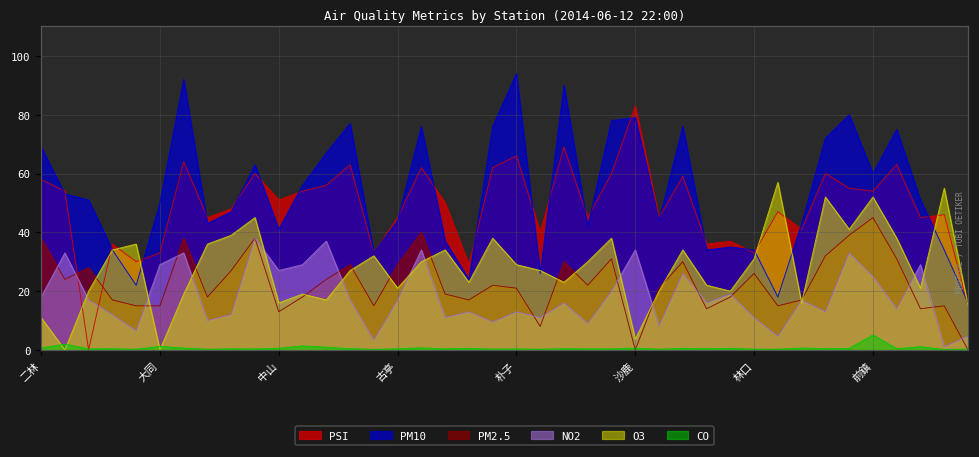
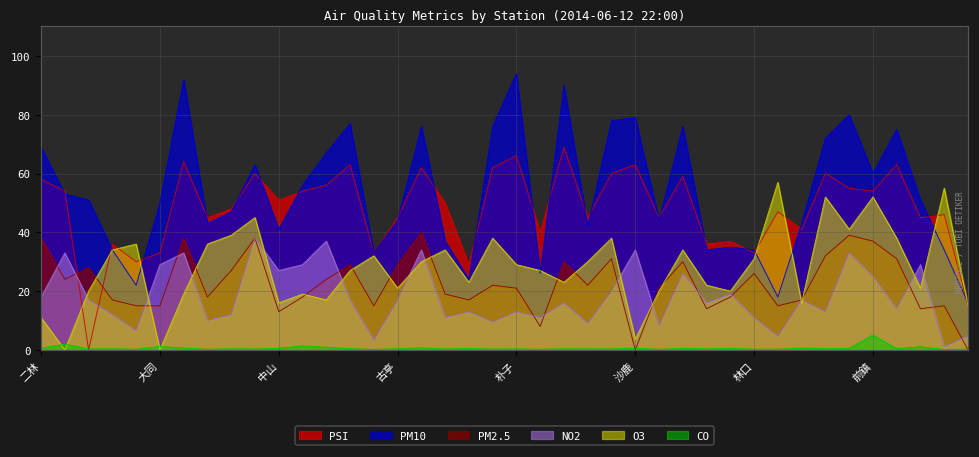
  {
    "PSI": {
      "二林": 58,
      "大同": 33,
      "中山": 51,
      "古亭": 45,
      "朴子": 66,
-     "沙鹿": 83,
+     "沙鹿": 63,
      "林口": 33,
      "前鎮": 54
    },
    "PM10": {
      "二林": 69,
      "大同": 50,
      "中山": 41,
      "古亭": 44,
      "朴子": 94,
      "沙鹿": 79,
      "林口": 34,
      "前鎮": 60
    },
    "PM2.5": {
      "二林": 38,
      "大同": 15,
      "中山": 13,
      "古亭": 29,
      "朴子": 21,
      "林口": 26,
-     "前鎮": 45
+     "前鎮": 37
    },
    "NO2": {
      "二林": 18,
      "大同": 29,
      "中山": 27,
      "古亭": 17,
      "朴子": 13,
      "沙鹿": 34,
      "林口": 11,
      "前鎮": 25
    },
    "O3": {
      "二林": 11,
      "大同": 0,
      "中山": 16,
      "古亭": 21,
      "朴子": 29,
      "沙鹿": 4,
      "林口": 31,
      "前鎮": 52
    },
    "CO": {
      "二林": 1,
      "大同": 1,
      "中山": 1,
      "古亭": 0,
      "朴子": 0,
      "林口": 0,
      "前鎮": 5
    }
  }
